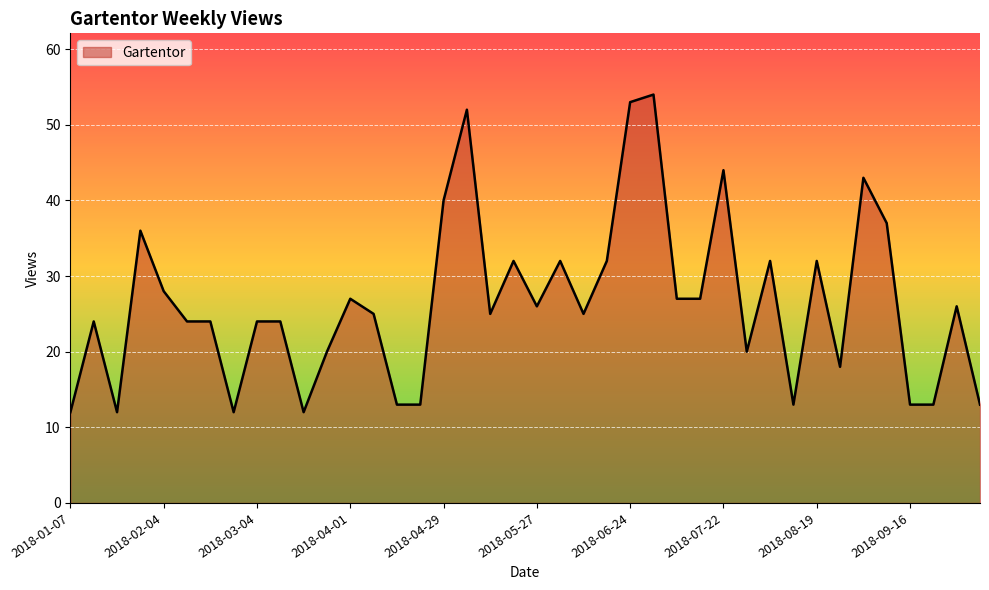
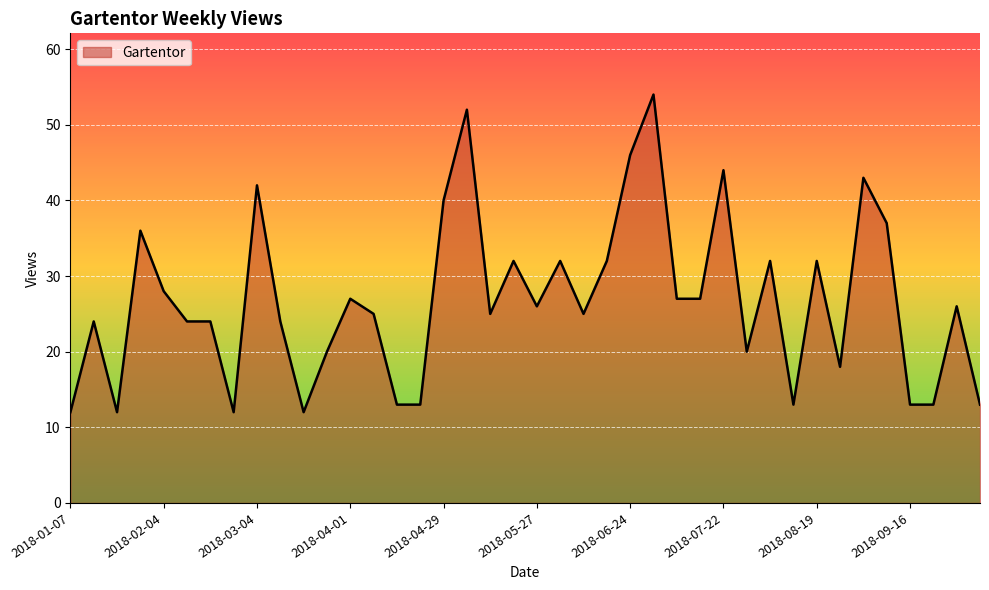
  {
    "2018-01-07": 12,
    "2018-02-04": 28,
-   "2018-03-04": 24,
+   "2018-03-04": 42,
    "2018-04-01": 27,
    "2018-04-29": 40,
    "2018-05-27": 26,
-   "2018-06-24": 53,
+   "2018-06-24": 46,
    "2018-07-22": 44,
    "2018-08-19": 32,
    "2018-09-16": 13
  }
